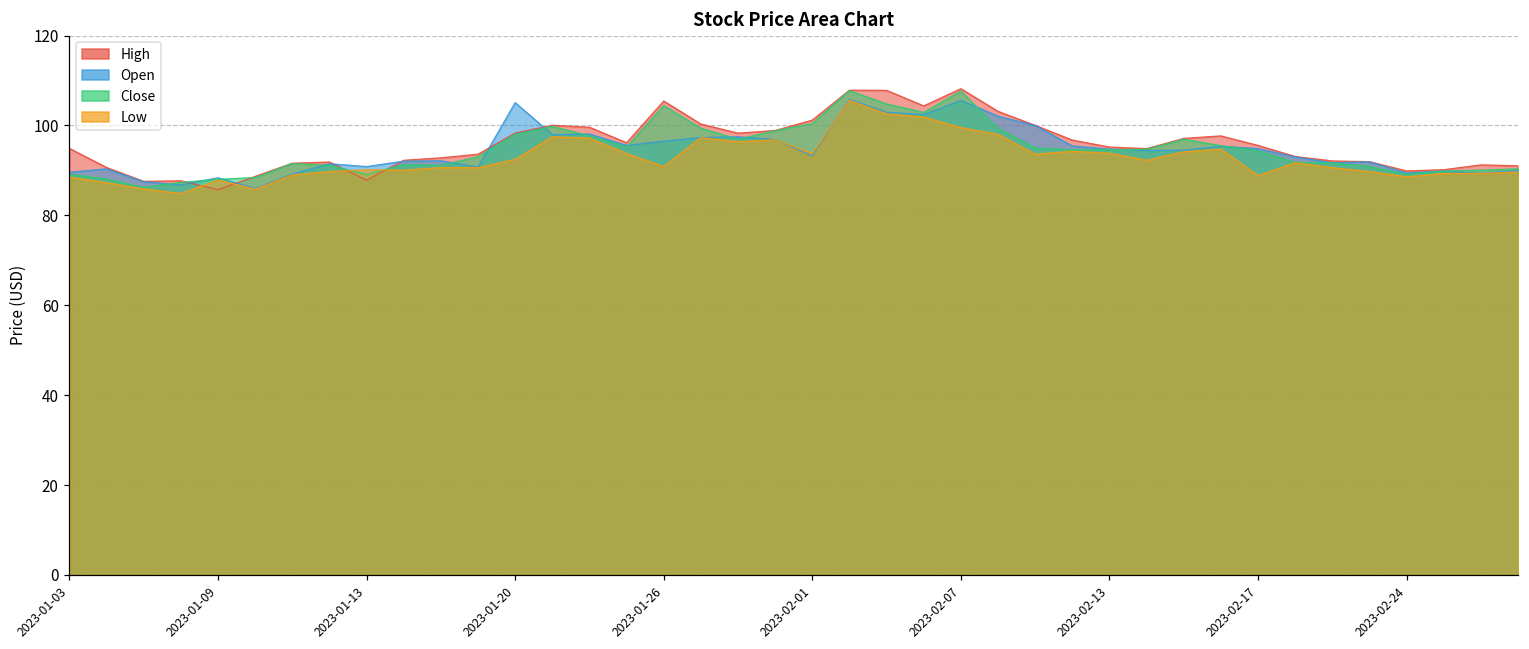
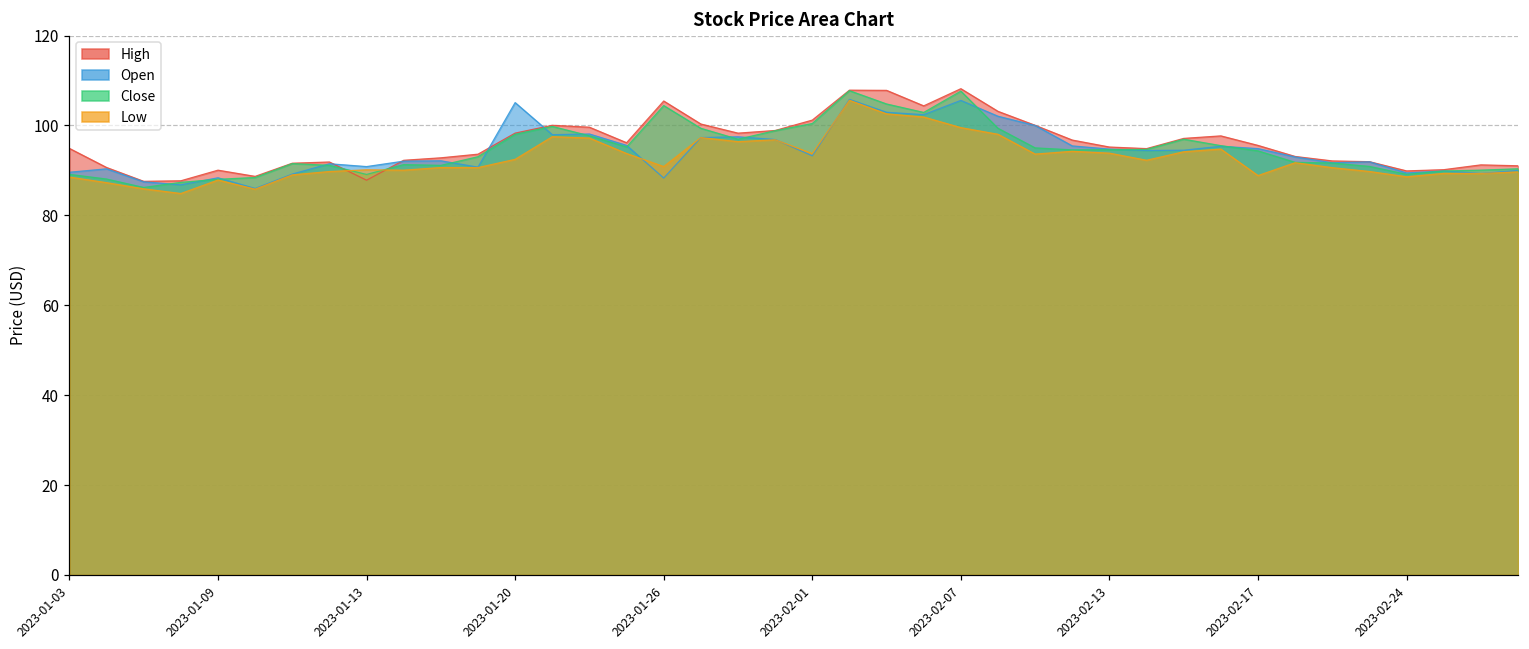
  {
    "High": {
      "2023-01-03": 95,
-     "2023-01-09": 86,
+     "2023-01-09": 90,
      "2023-01-13": 88,
      "2023-01-26": 105,
      "2023-02-01": 101,
      "2023-02-17": 96
    },
    "Open": {
      "2023-01-13": 91,
      "2023-01-20": 105,
-     "2023-01-26": 97,
+     "2023-01-26": 88,
      "2023-02-07": 106
    },
    "Close": {
      "2023-01-13": 89,
      "2023-01-26": 104,
      "2023-02-01": 100
    },
    "Low": {
      "2023-01-13": 90,
      "2023-01-20": 92,
      "2023-01-26": 91,
      "2023-02-07": 100,
      "2023-02-13": 94,
      "2023-02-17": 89
    }
  }
